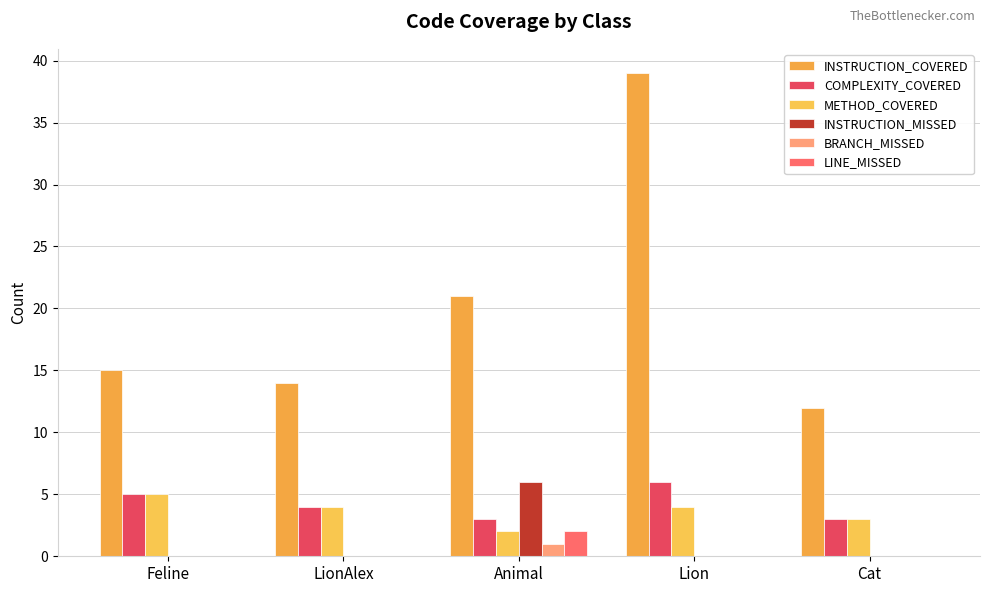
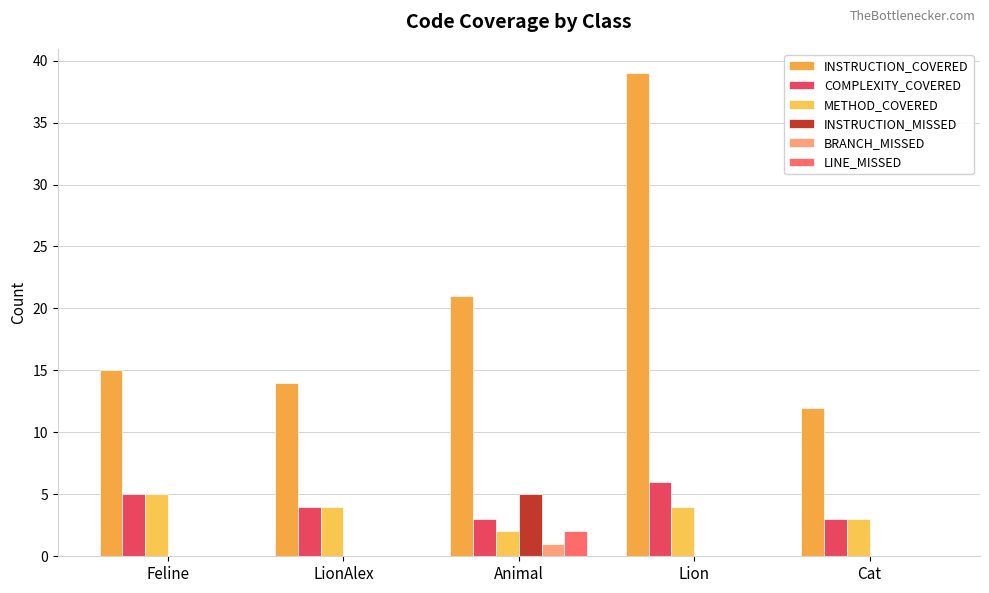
  {
    "INSTRUCTION_MISSED": {
      "Feline": 0,
      "LionAlex": 0,
-     "Animal": 6,
+     "Animal": 5,
      "Lion": 0,
      "Cat": 0
    }
  }
